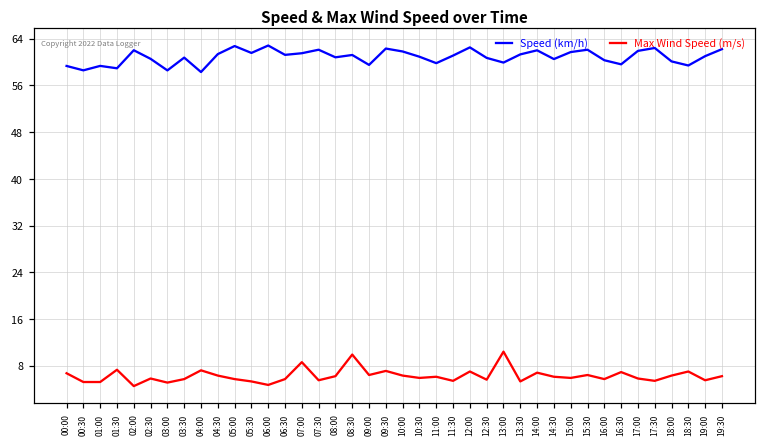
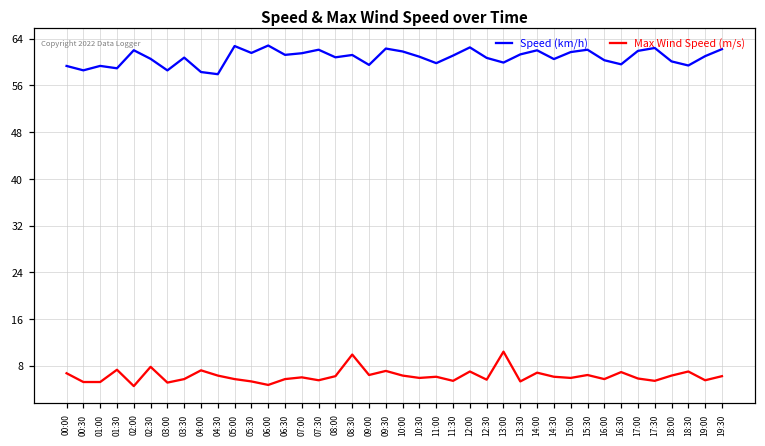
  {
    "Speed (km/h)": {
      "00:00": 59,
      "00:30": 59,
      "01:00": 59,
      "01:30": 59,
      "02:30": 61,
      "03:00": 59,
      "03:30": 61,
      "04:00": 58,
-     "04:30": 61,
+     "04:30": 58,
      "05:00": 63,
      "05:30": 62,
      "06:00": 63,
      "06:30": 61,
      "07:00": 62,
      "07:30": 62,
      "08:00": 61,
      "08:30": 61,
      "09:00": 60,
      "09:30": 62,
      "10:00": 62,
      "10:30": 61,
      "11:00": 60,
      "11:30": 61,
      "12:00": 63,
      "12:30": 61,
      "13:00": 60,
      "13:30": 61,
      "14:00": 62,
      "14:30": 61,
      "15:00": 62,
      "15:30": 62,
      "16:00": 60,
      "16:30": 60,
      "17:00": 62,
      "17:30": 62,
      "18:00": 60,
      "18:30": 59,
      "19:00": 61,
      "19:30": 62
    },
    "Max Wind Speed (m/s)": {
      "00:00": 7,
      "00:30": 5,
      "01:00": 5,
      "01:30": 7,
      "02:00": 5,
-     "02:30": 6,
+     "02:30": 8,
      "03:00": 5,
      "03:30": 6,
      "04:00": 7,
      "04:30": 6,
      "05:00": 6,
      "05:30": 5,
      "06:00": 5,
      "06:30": 6,
-     "07:00": 9,
+     "07:00": 6,
      "07:30": 6,
      "08:00": 6,
      "08:30": 10,
      "09:00": 6,
      "09:30": 7,
      "10:00": 6,
      "10:30": 6,
      "11:00": 6,
      "11:30": 5,
      "12:00": 7,
      "12:30": 6,
      "13:00": 10,
      "13:30": 5,
      "14:00": 7,
      "14:30": 6,
      "15:00": 6,
      "15:30": 6,
      "16:00": 6,
      "16:30": 7,
      "17:00": 6,
      "17:30": 5,
      "18:00": 6,
      "18:30": 7,
      "19:00": 6,
      "19:30": 6
    }
  }
